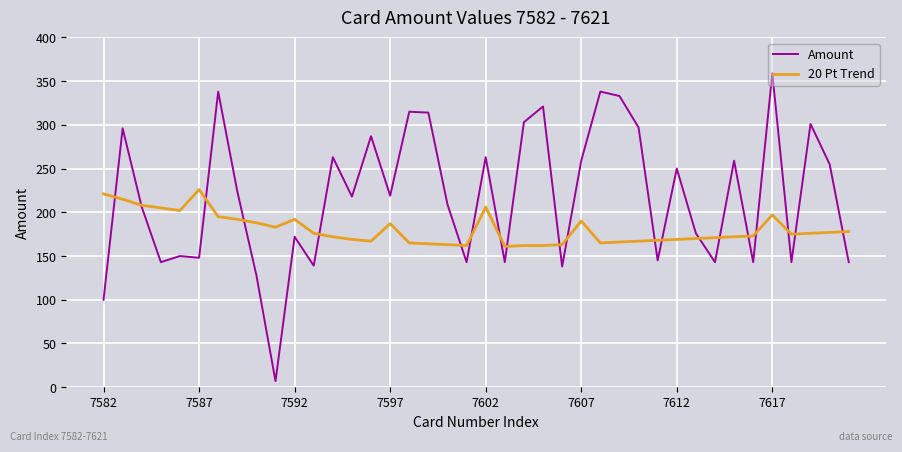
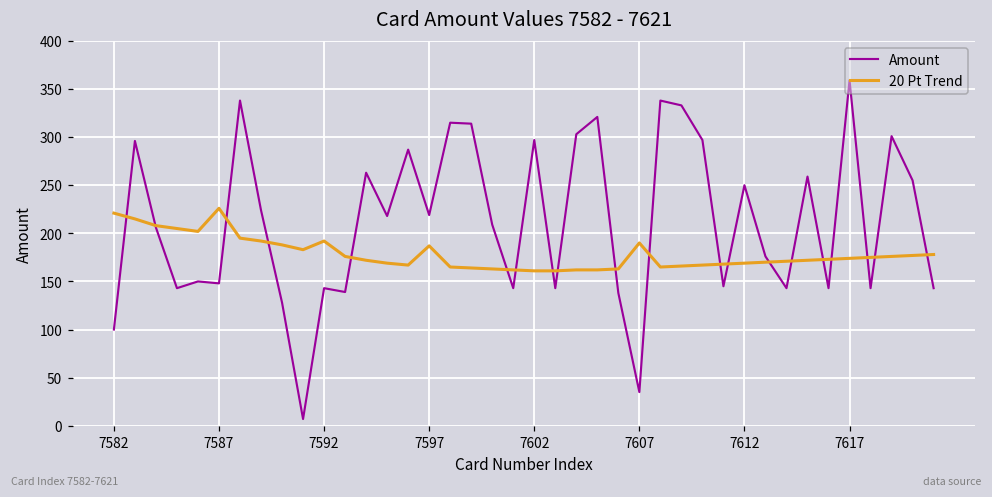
  {
    "Amount": {
      "7582": 100,
      "7587": 150,
-     "7592": 170,
+     "7592": 140,
      "7597": 220,
-     "7602": 260,
-     "7607": 260,
+     "7602": 300,
+     "7607": 40,
      "7612": 250
    },
    "20 Pt Trend": {
      "7582": 220,
      "7587": 230,
      "7592": 190,
      "7597": 190,
-     "7602": 210,
+     "7602": 160,
      "7607": 190,
      "7612": 170,
-     "7617": 200
+     "7617": 170
    }
  }
